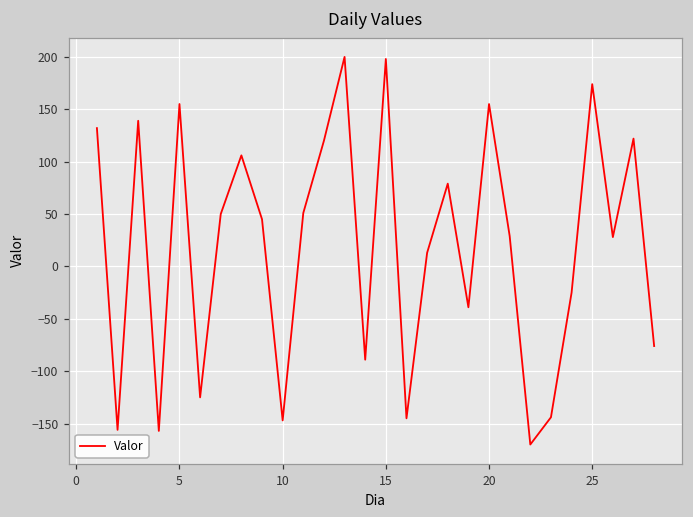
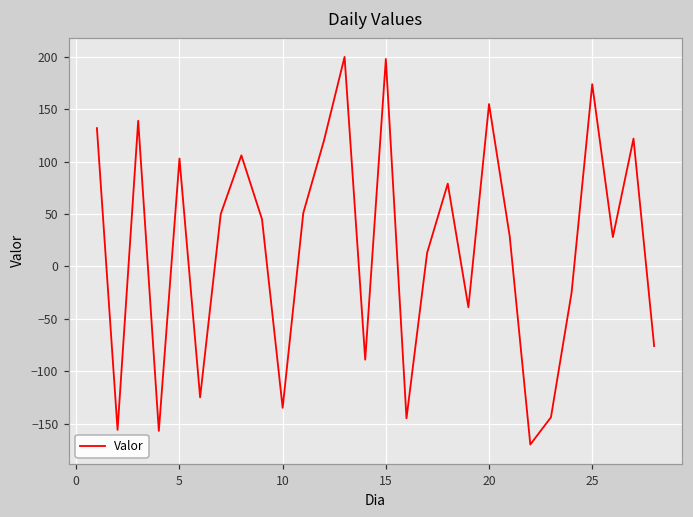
  {
-   "5": 160,
-   "10": -150,
+   "5": 100,
+   "10": -140,
    "15": 200,
    "20": 160,
    "25": 170
  }
